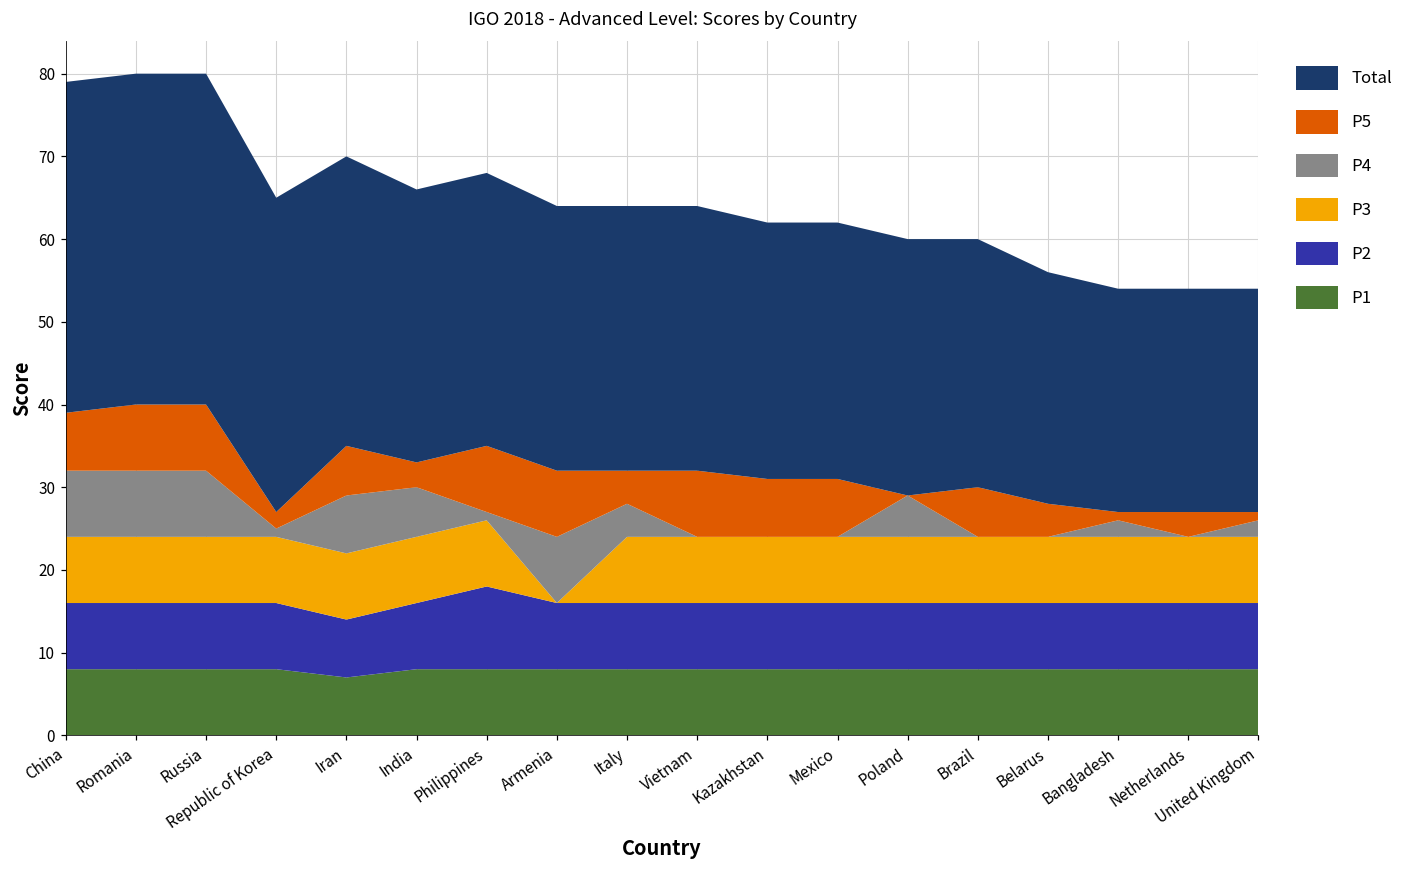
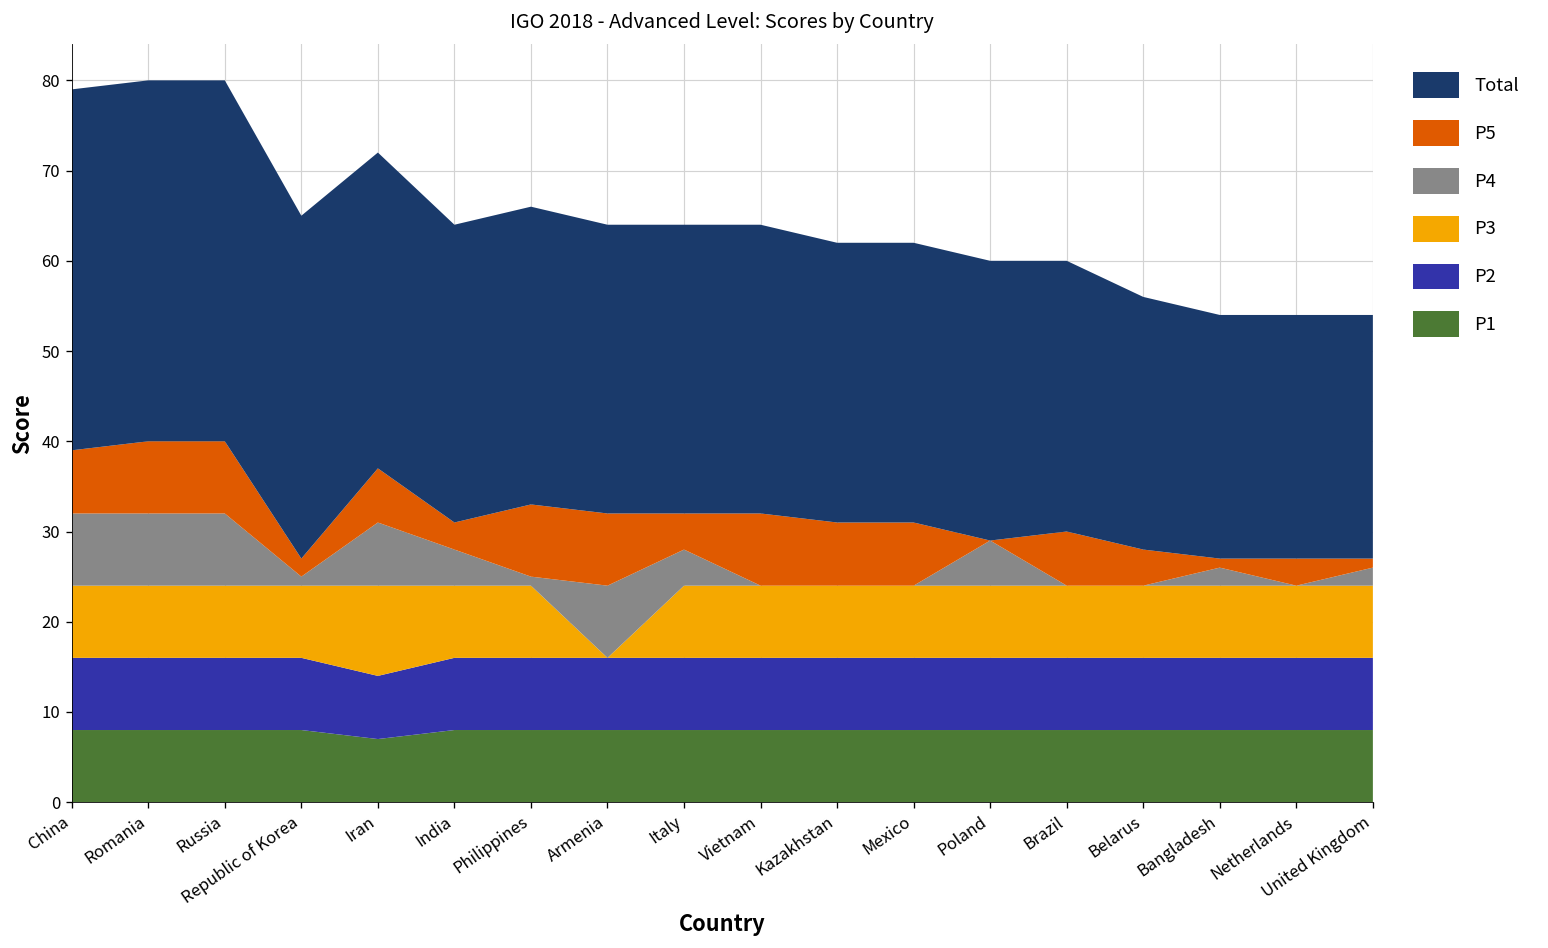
  {
    "P2": {
-     "Philippines": 10
+     "Philippines": 8
    },
    "P3": {
-     "Iran": 8
+     "Iran": 10
    },
    "P4": {
-     "India": 6
+     "India": 4
    },
    "Total": {
      "China": 40,
      "Romania": 40,
      "Russia": 40,
      "Republic of Korea": 38,
      "Iran": 35,
      "India": 33,
      "Philippines": 33,
      "Armenia": 32,
      "Italy": 32,
      "Vietnam": 32,
      "Kazakhstan": 31,
      "Mexico": 31,
      "Poland": 31,
      "Brazil": 30,
      "Belarus": 28,
      "Bangladesh": 27,
      "Netherlands": 27,
      "United Kingdom": 27
    }
  }
